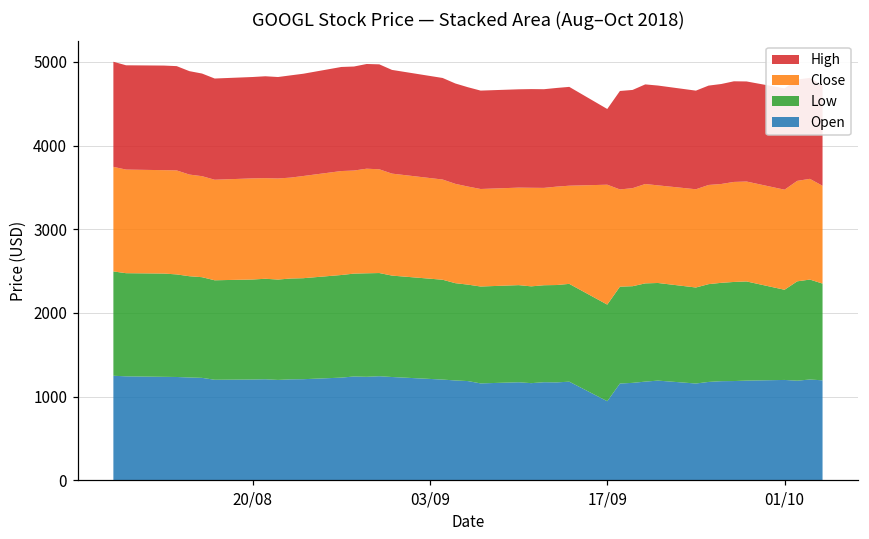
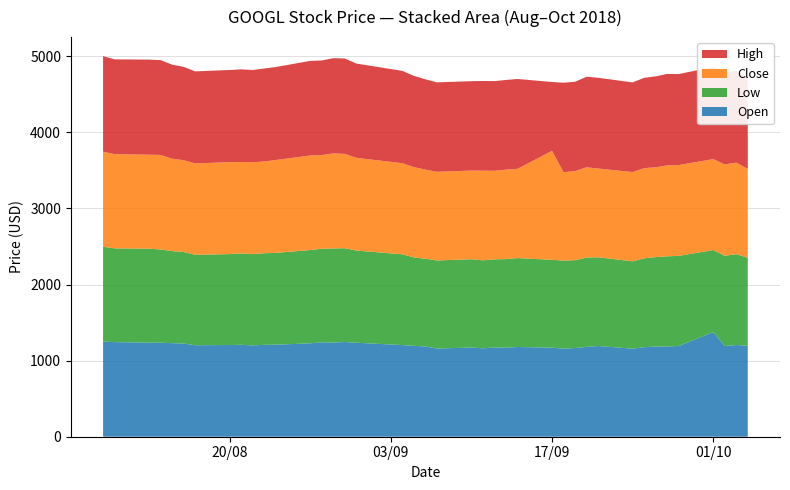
  {
    "Open": {
      "20/08": 1200,
-     "17/09": 900,
-     "01/10": 1200
+     "17/09": 1200,
+     "01/10": 1400
    },
    "Low": {
      "20/08": 1200,
      "17/09": 1200,
      "01/10": 1100
    },
    "Close": {
      "20/08": 1200,
      "17/09": 1400,
      "01/10": 1200
    },
    "High": {
      "20/08": 1200,
      "17/09": 900
    }
  }
